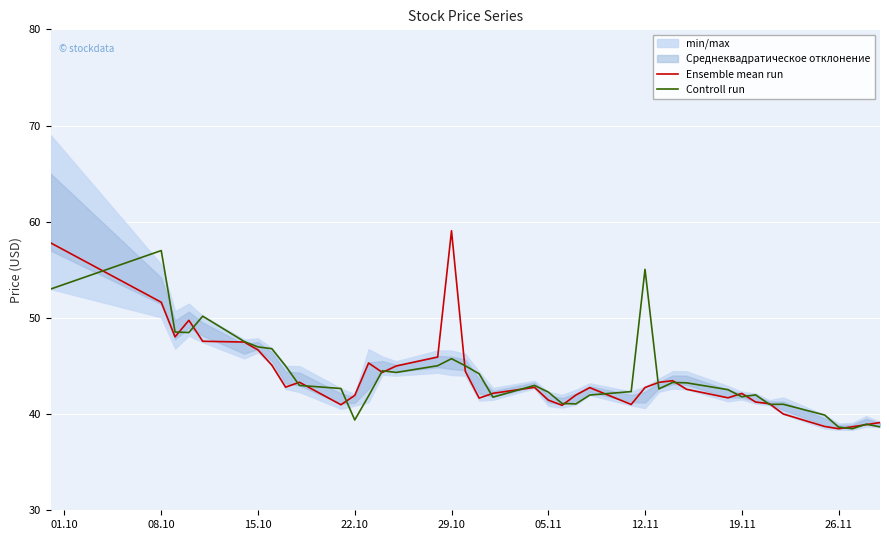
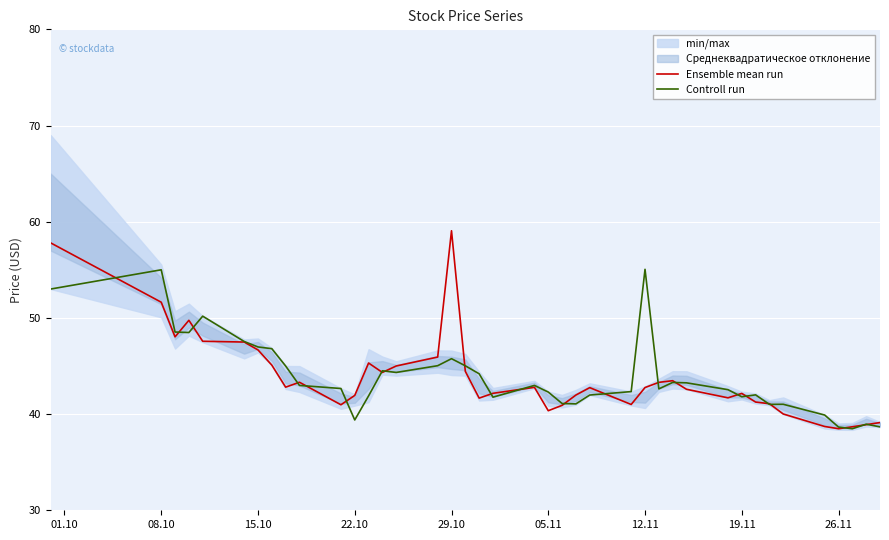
  {
    "Ensemble mean run": {
      "08.10": 52,
      "15.10": 47,
      "29.10": 59,
-     "05.11": 41
+     "05.11": 40
    },
    "Controll run": {
-     "08.10": 57,
+     "08.10": 55,
      "15.10": 47,
      "22.10": 39,
      "12.11": 55,
      "19.11": 42
    }
  }
